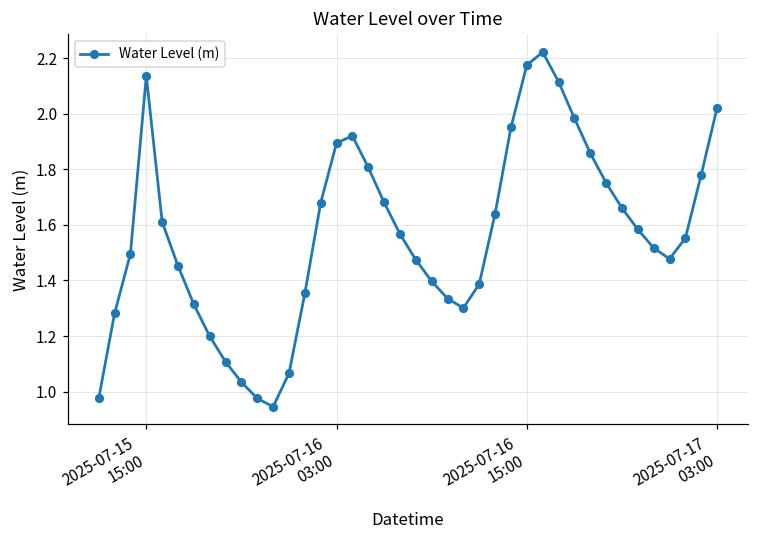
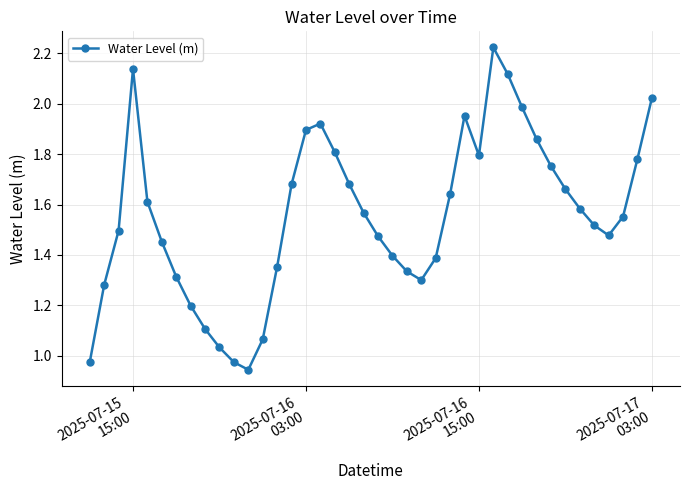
  {
    "2025-07-15 15:00": 2.14,
    "2025-07-16 03:00": 1.90,
-   "2025-07-16 15:00": 2.18,
+   "2025-07-16 15:00": 1.79,
    "2025-07-17 03:00": 2.02
  }
